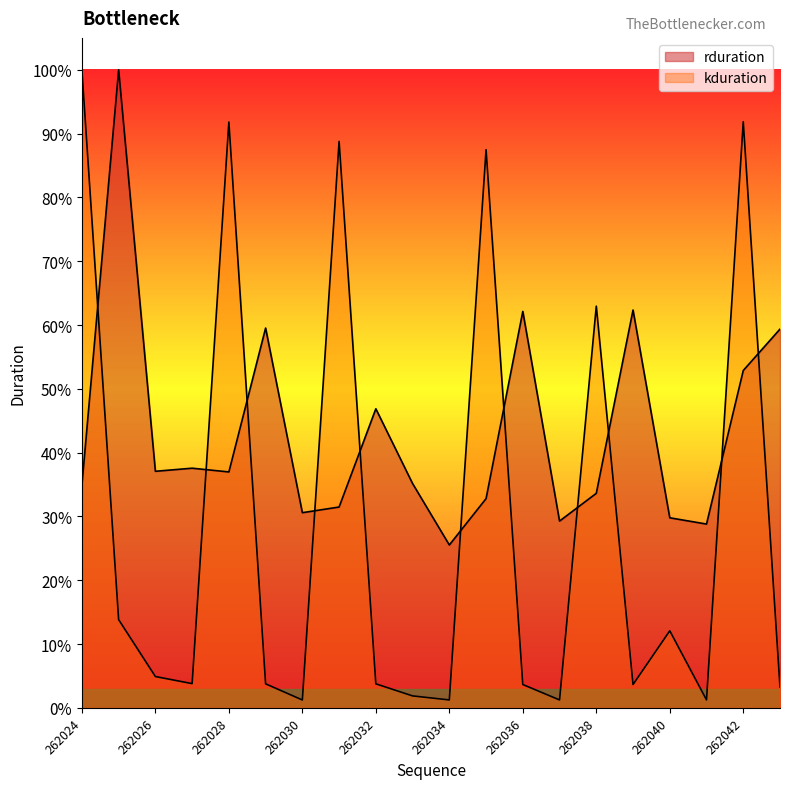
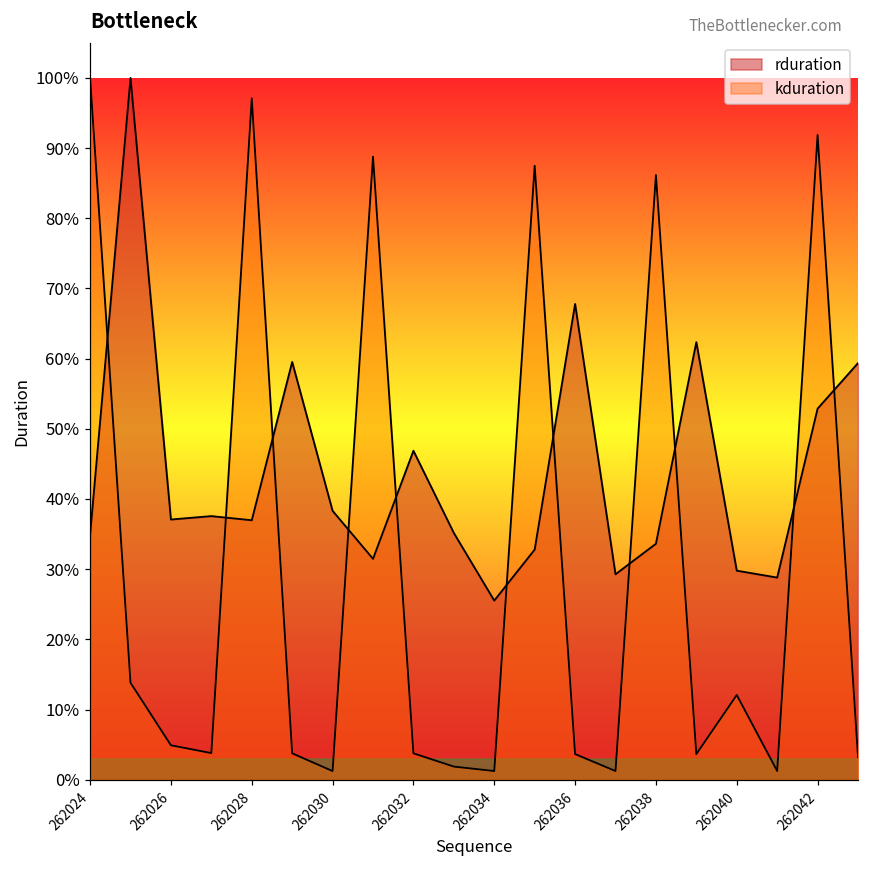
  {
    "rduration": {
      "262024": "35%",
      "262026": "37%",
      "262028": "37%",
-     "262030": "31%",
+     "262030": "38%",
      "262032": "47%",
      "262034": "26%",
-     "262036": "62%",
+     "262036": "68%",
      "262038": "34%",
      "262040": "30%",
      "262042": "53%"
    },
    "kduration": {
      "262024": "100%",
      "262026": "5%",
-     "262028": "92%",
+     "262028": "97%",
      "262032": "4%",
      "262036": "4%",
-     "262038": "63%",
+     "262038": "86%",
      "262040": "12%",
      "262042": "92%"
    }
  }
